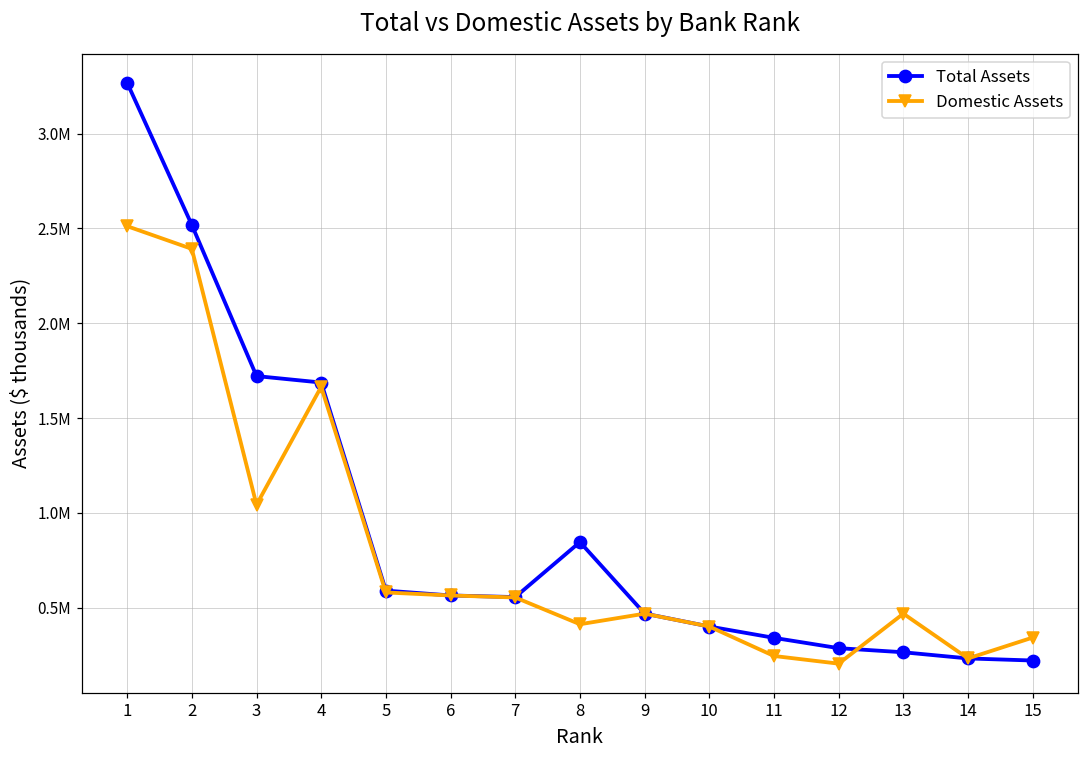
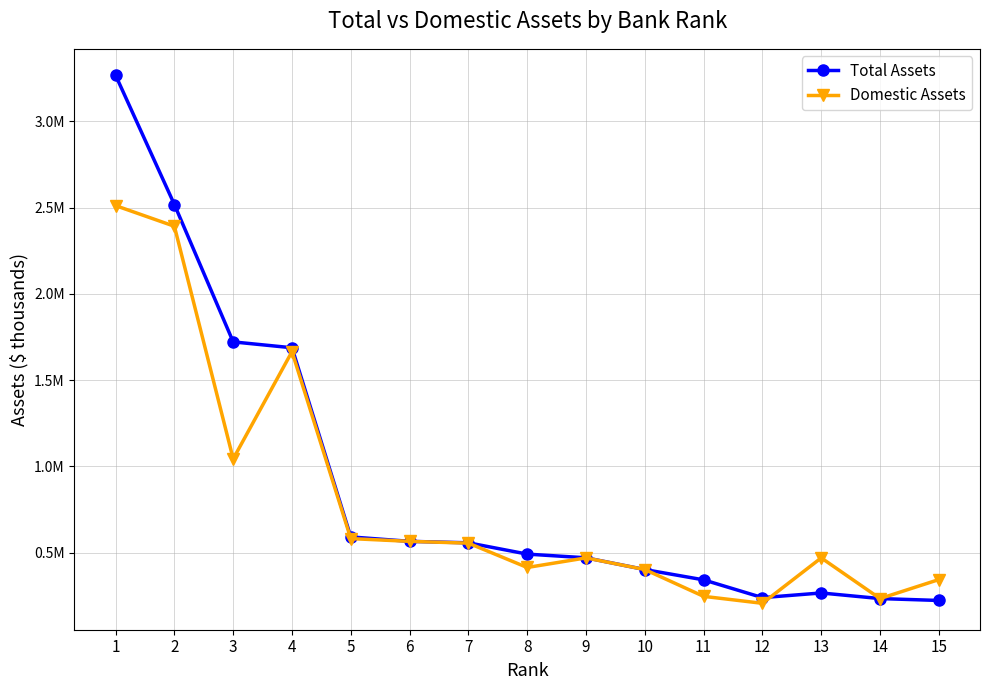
  {
    "Total Assets": {
      "1": 3270000,
      "2": 2520000,
      "3": 1720000,
      "4": 1690000,
-     "8": 850000,
+     "8": 490000,
      "11": 340000,
-     "12": 290000,
+     "12": 240000,
      "13": 270000,
      "15": 220000
    },
    "Domestic Assets": {
      "1": 2510000,
      "2": 2390000,
      "3": 1040000,
      "4": 1660000,
      "8": 410000,
      "11": 250000,
      "12": 210000,
      "13": 470000,
      "15": 340000
    }
  }
